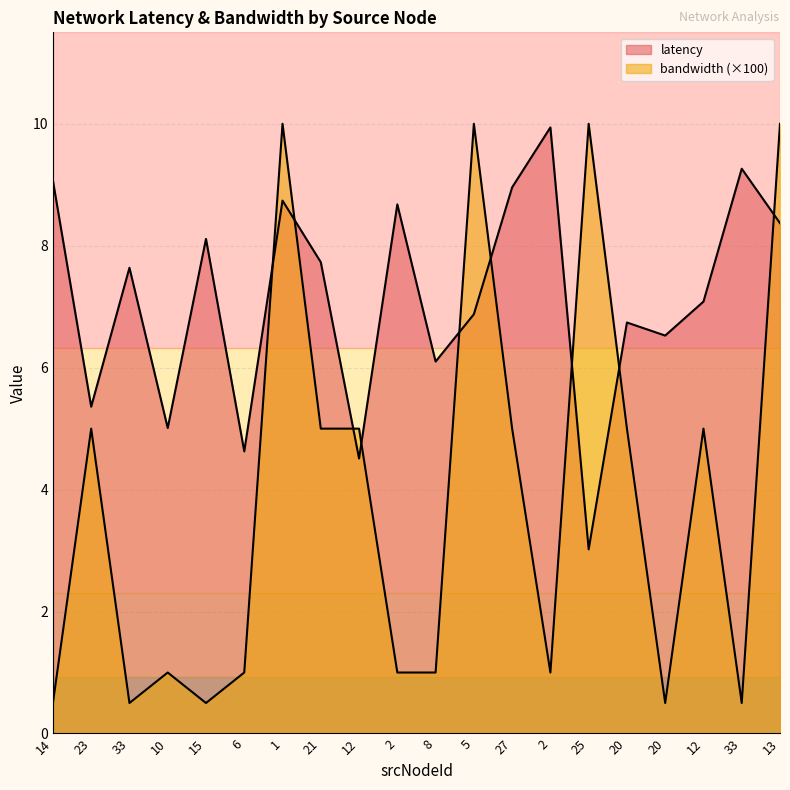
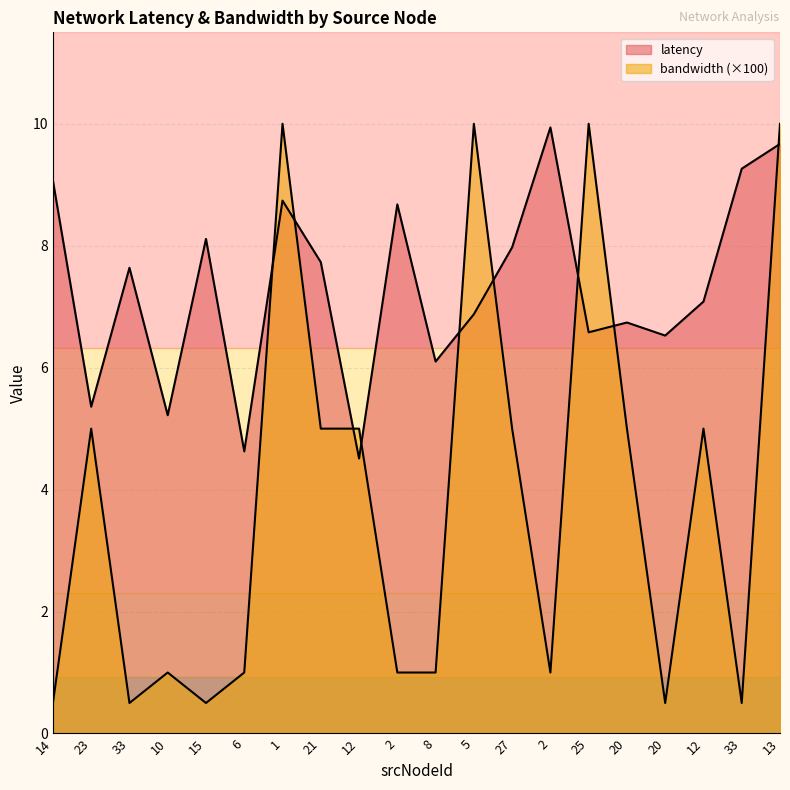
  {
    "latency": {
      "14": 9.1,
      "23": 5.4,
-     "10": 5.0,
+     "10": 5.2,
      "15": 8.1,
      "6": 4.6,
      "1": 8.7,
      "21": 7.7,
      "8": 6.1,
      "5": 6.9,
-     "27": 9.0,
-     "25": 3.0,
-     "13": 8.4
+     "27": 8.0,
+     "25": 6.6,
+     "13": 9.7
    },
    "bandwidth (×100)": {
      "14": 0.5,
      "23": 5.0,
      "10": 1.0,
      "15": 0.5,
      "6": 1.0,
      "1": 10.0,
      "21": 5.0,
      "8": 1.0,
      "5": 10.0,
      "27": 5.0,
      "25": 10.0,
      "13": 10.0
    }
  }
